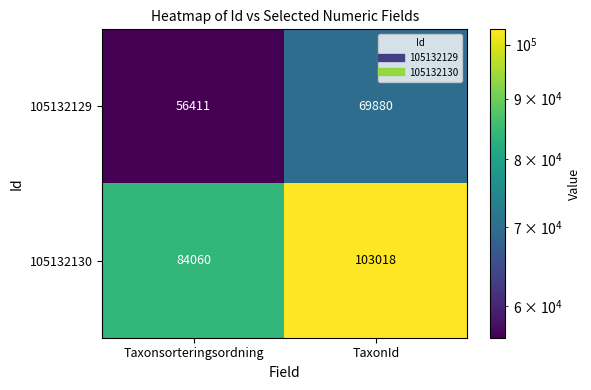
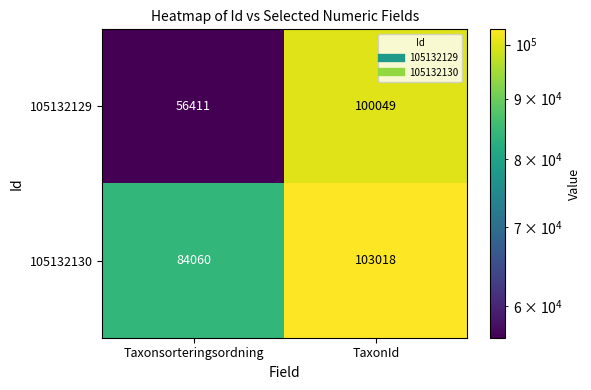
  {
    "105132129": {
      "Taxonsorteringsordning": 56411,
-     "TaxonId": 69880
+     "TaxonId": 100049
    },
    "105132130": {
      "Taxonsorteringsordning": 84060,
      "TaxonId": 103018
    }
  }
